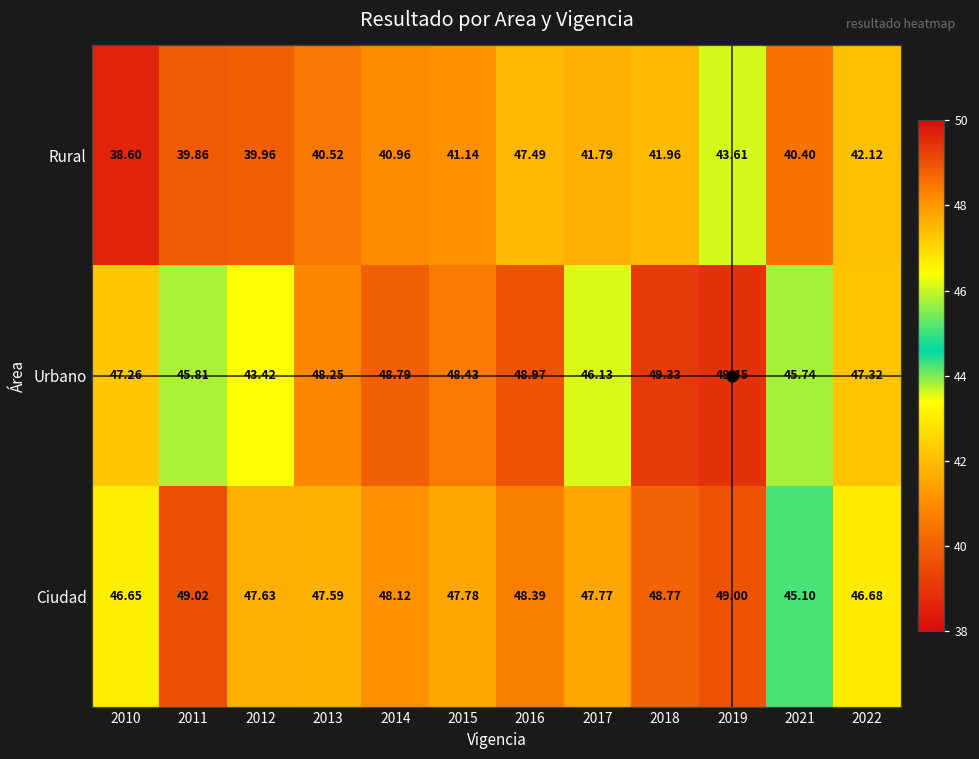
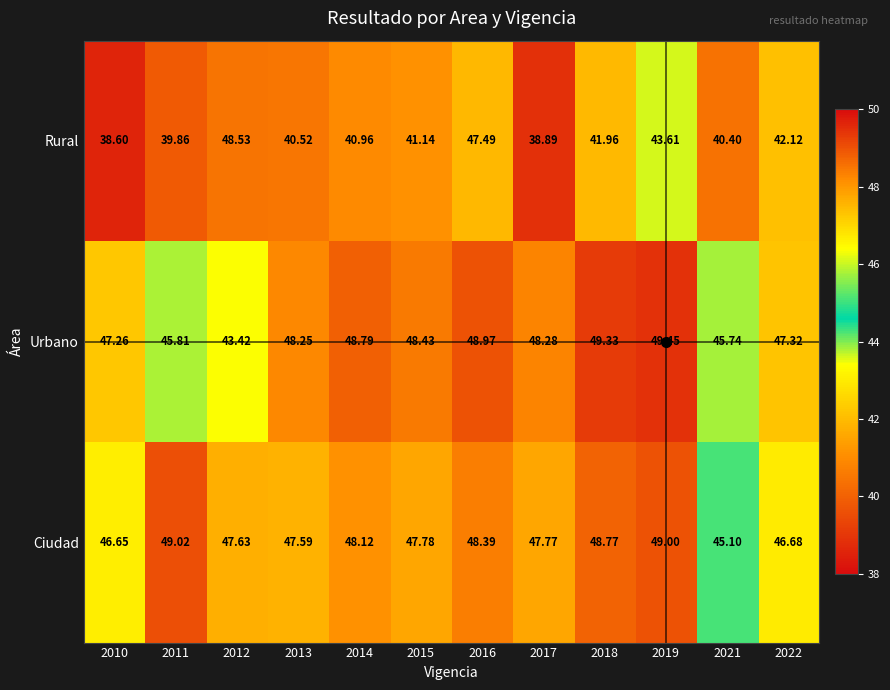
  {
    "Rural": {
      "2010": 38.60,
      "2011": 39.86,
-     "2012": 39.96,
+     "2012": 48.53,
      "2013": 40.52,
      "2014": 40.96,
      "2015": 41.14,
      "2016": 47.49,
-     "2017": 41.79,
+     "2017": 38.89,
      "2018": 41.96,
      "2019": 43.61,
      "2021": 40.40,
      "2022": 42.12
    },
    "Urbano": {
      "2010": 47.26,
      "2011": 45.81,
      "2012": 43.42,
      "2013": 48.25,
      "2014": 48.79,
      "2015": 48.43,
      "2016": 48.97,
-     "2017": 46.13,
+     "2017": 48.28,
      "2018": 49.33,
      "2021": 45.74,
      "2022": 47.32
    },
    "Ciudad": {
      "2010": 46.65,
      "2011": 49.02,
      "2012": 47.63,
      "2013": 47.59,
      "2014": 48.12,
      "2015": 47.78,
      "2016": 48.39,
      "2017": 47.77,
      "2018": 48.77,
      "2019": 49.00,
      "2021": 45.10,
      "2022": 46.68
    }
  }
